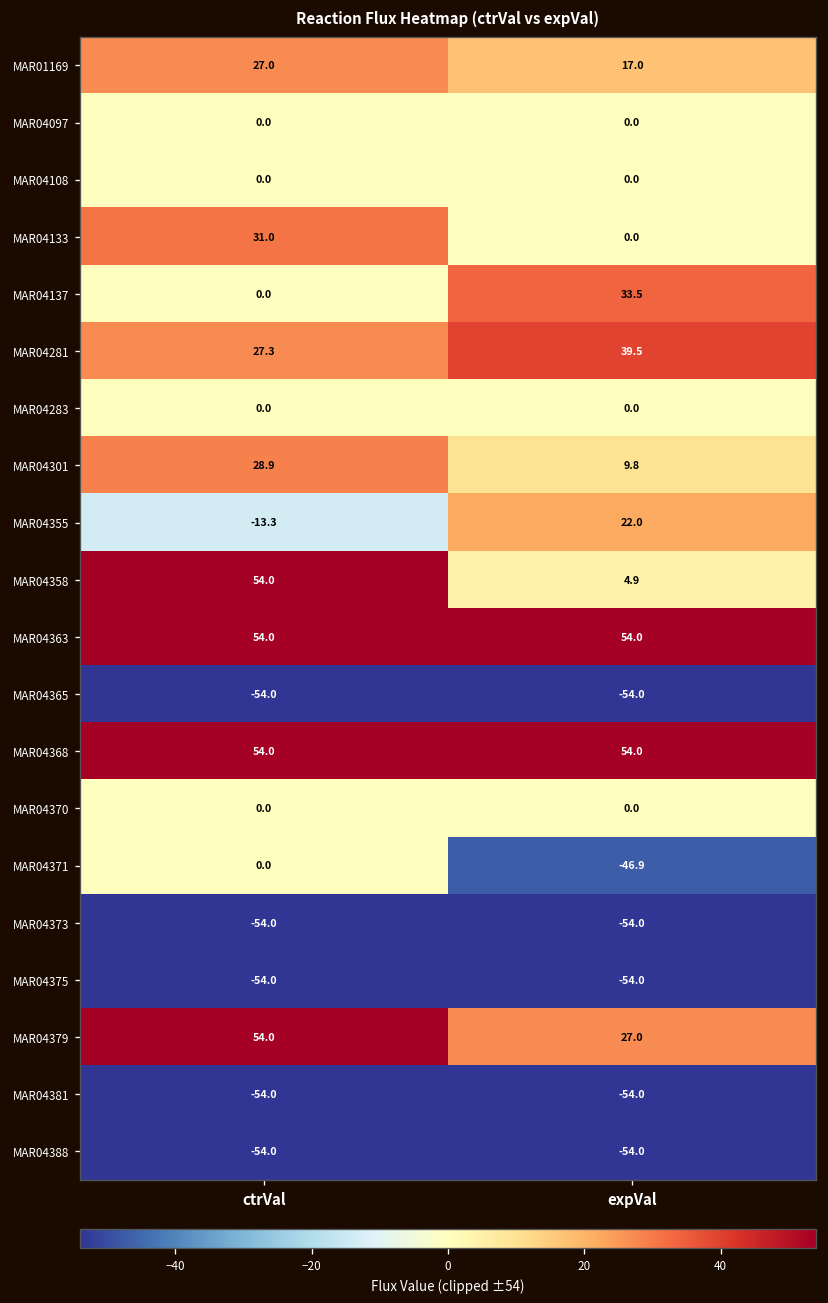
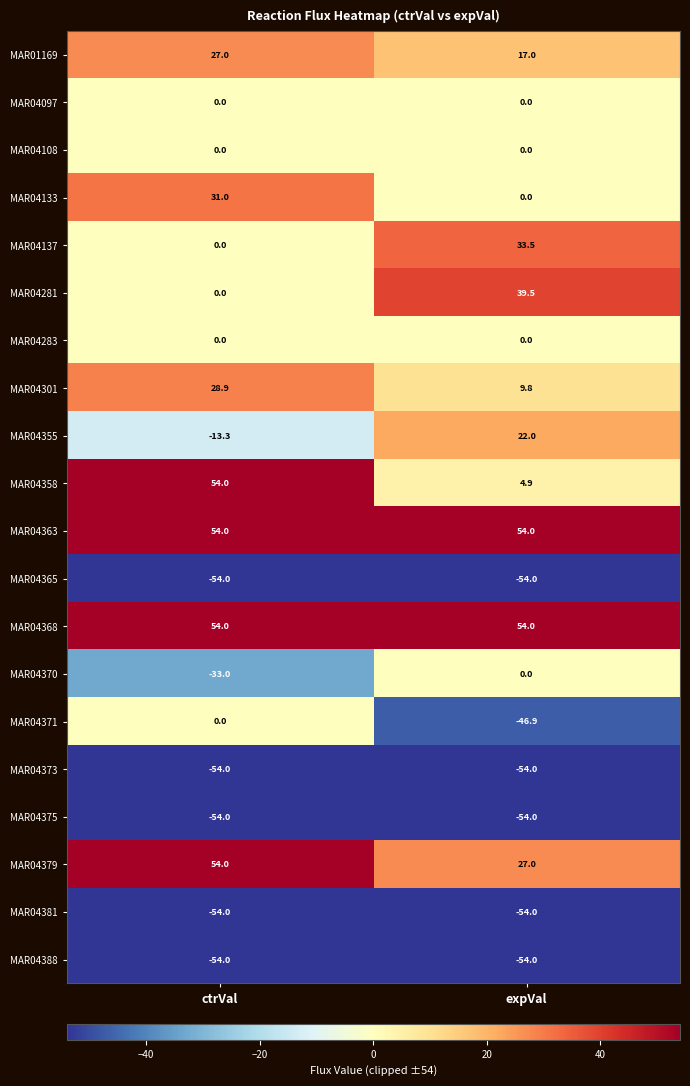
  {
    "MAR01169": {
      "ctrVal": 27.0,
      "expVal": 17.0
    },
    "MAR04097": {
      "ctrVal": 0.0,
      "expVal": 0.0
    },
    "MAR04108": {
      "ctrVal": 0.0,
      "expVal": 0.0
    },
    "MAR04133": {
      "ctrVal": 31.0,
      "expVal": 0.0
    },
    "MAR04137": {
      "ctrVal": 0.0,
      "expVal": 33.5
    },
    "MAR04281": {
-     "ctrVal": 27.3,
+     "ctrVal": 0.0,
      "expVal": 39.5
    },
    "MAR04283": {
      "ctrVal": 0.0,
      "expVal": 0.0
    },
    "MAR04301": {
      "ctrVal": 28.9,
      "expVal": 9.8
    },
    "MAR04355": {
      "ctrVal": -13.3,
      "expVal": 22.0
    },
    "MAR04358": {
      "ctrVal": 54.0,
      "expVal": 4.9
    },
    "MAR04363": {
      "ctrVal": 54.0,
      "expVal": 54.0
    },
    "MAR04365": {
      "ctrVal": -54.0,
      "expVal": -54.0
    },
    "MAR04368": {
      "ctrVal": 54.0,
      "expVal": 54.0
    },
    "MAR04370": {
-     "ctrVal": 0.0,
+     "ctrVal": -33.0,
      "expVal": 0.0
    },
    "MAR04371": {
      "ctrVal": 0.0,
      "expVal": -46.9
    },
    "MAR04373": {
      "ctrVal": -54.0,
      "expVal": -54.0
    },
    "MAR04375": {
      "ctrVal": -54.0,
      "expVal": -54.0
    },
    "MAR04379": {
      "ctrVal": 54.0,
      "expVal": 27.0
    },
    "MAR04381": {
      "ctrVal": -54.0,
      "expVal": -54.0
    },
    "MAR04388": {
      "ctrVal": -54.0,
      "expVal": -54.0
    }
  }
